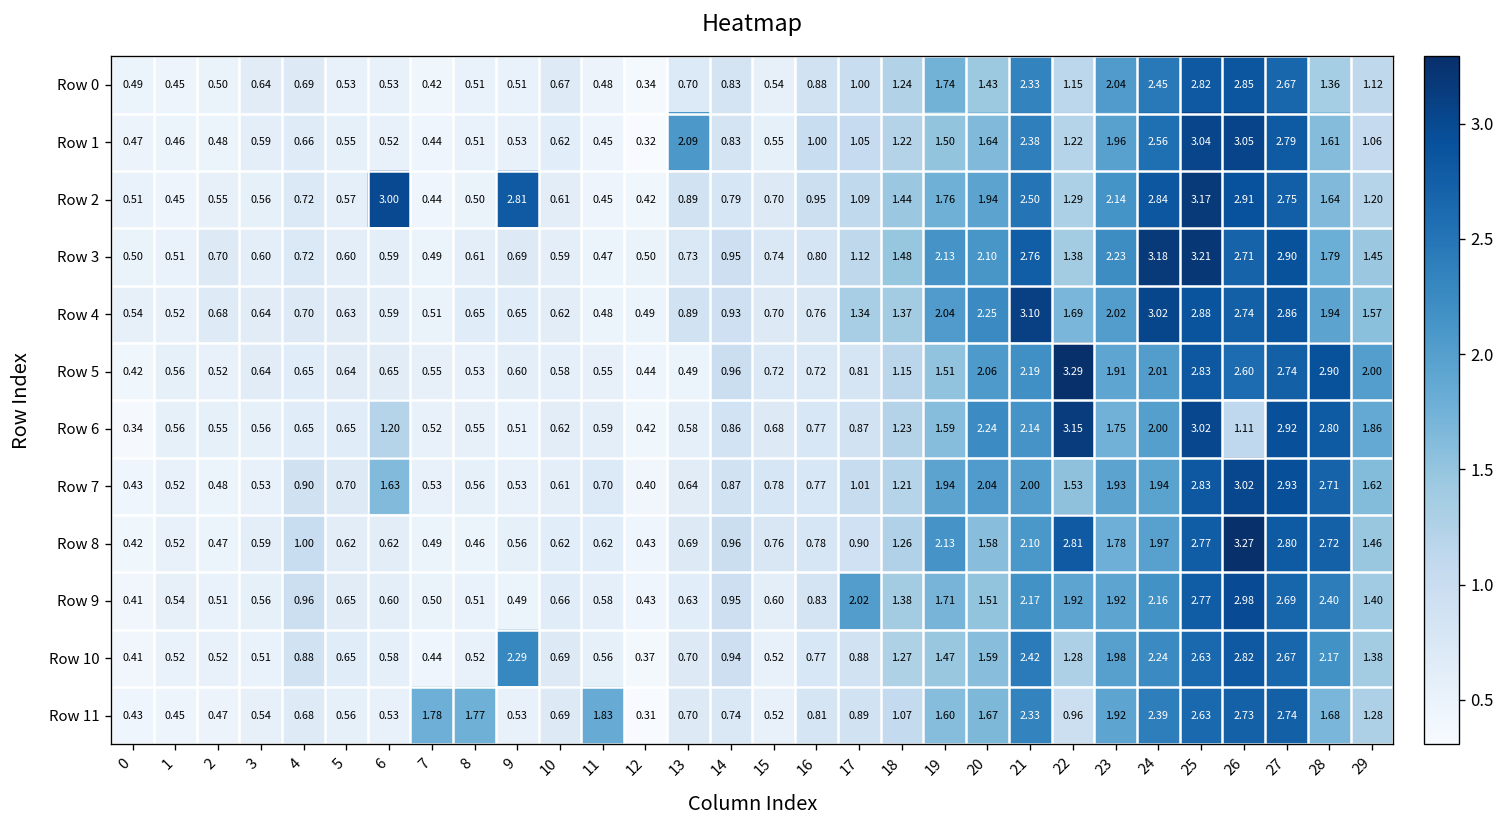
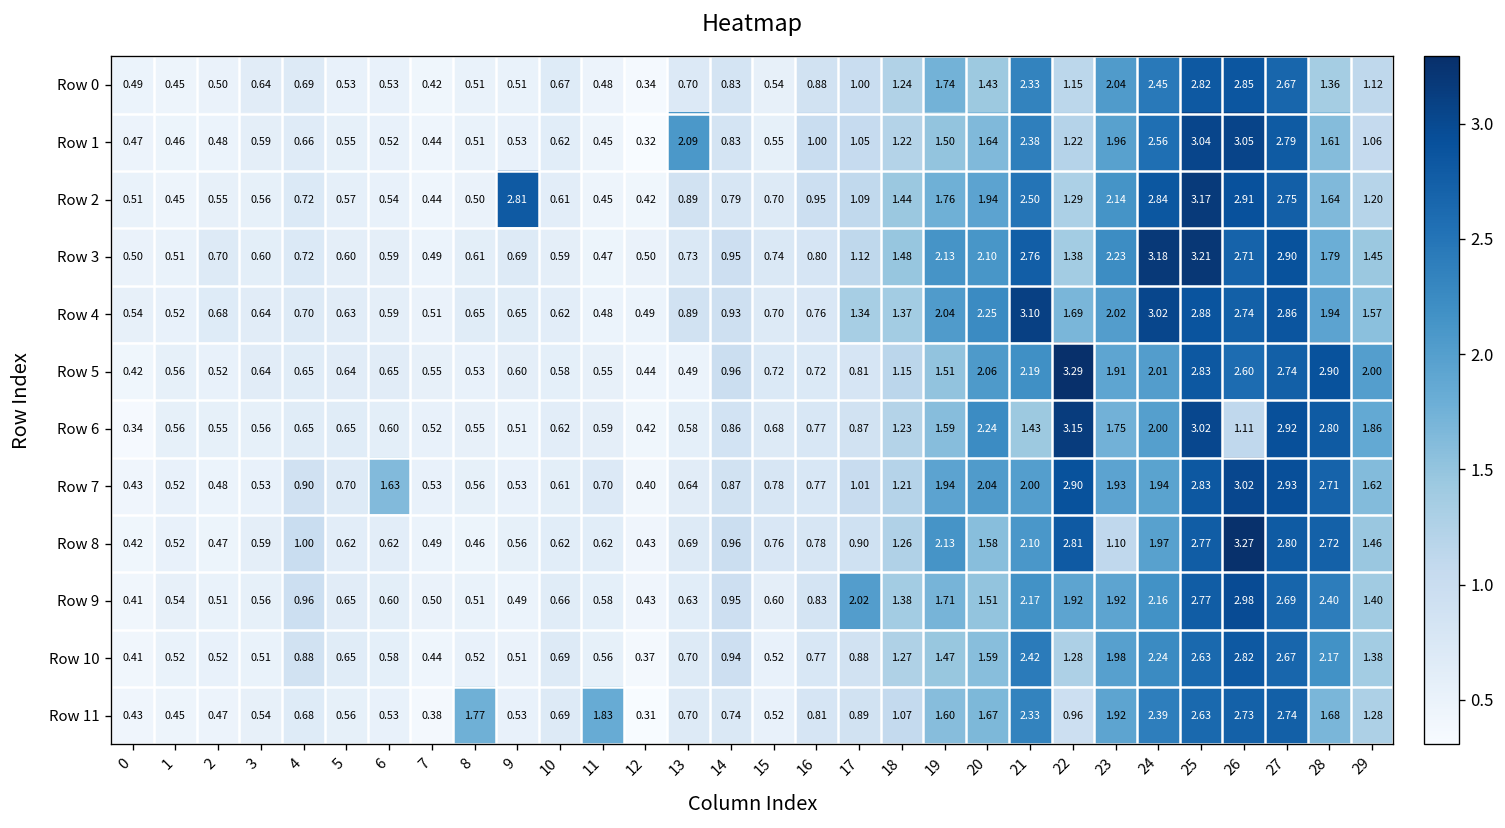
  {
    "Row 2": {
      "0": 0.51,
      "1": 0.45,
      "2": 0.55,
      "3": 0.56,
      "4": 0.72,
      "5": 0.57,
-     "6": 3.00,
+     "6": 0.54,
      "7": 0.44,
      "8": 0.50,
      "9": 2.81,
      "10": 0.61,
      "11": 0.45,
      "12": 0.42,
      "13": 0.89,
      "14": 0.79,
      "15": 0.70,
      "16": 0.95,
      "17": 1.09,
      "18": 1.44,
      "19": 1.76,
      "20": 1.94,
      "21": 2.50,
      "22": 1.29,
      "23": 2.14,
      "24": 2.84,
      "25": 3.17,
      "26": 2.91,
      "27": 2.75,
      "28": 1.64,
      "29": 1.20
    },
    "Row 6": {
      "0": 0.34,
      "1": 0.56,
      "2": 0.55,
      "3": 0.56,
      "4": 0.65,
      "5": 0.65,
-     "6": 1.20,
+     "6": 0.60,
      "7": 0.52,
      "8": 0.55,
      "9": 0.51,
      "10": 0.62,
      "11": 0.59,
      "12": 0.42,
      "13": 0.58,
      "14": 0.86,
      "15": 0.68,
      "16": 0.77,
      "17": 0.87,
      "18": 1.23,
      "19": 1.59,
      "20": 2.24,
-     "21": 2.14,
+     "21": 1.43,
      "22": 3.15,
      "23": 1.75,
      "24": 2.00,
      "25": 3.02,
      "26": 1.11,
      "27": 2.92,
      "28": 2.80,
      "29": 1.86
    },
    "Row 7": {
      "0": 0.43,
      "1": 0.52,
      "2": 0.48,
      "3": 0.53,
      "4": 0.90,
      "5": 0.70,
      "6": 1.63,
      "7": 0.53,
      "8": 0.56,
      "9": 0.53,
      "10": 0.61,
      "11": 0.70,
      "12": 0.40,
      "13": 0.64,
      "14": 0.87,
      "15": 0.78,
      "16": 0.77,
      "17": 1.01,
      "18": 1.21,
      "19": 1.94,
      "20": 2.04,
      "21": 2.00,
-     "22": 1.53,
+     "22": 2.90,
      "23": 1.93,
      "24": 1.94,
      "25": 2.83,
      "26": 3.02,
      "27": 2.93,
      "28": 2.71,
      "29": 1.62
    },
    "Row 8": {
      "0": 0.42,
      "1": 0.52,
      "2": 0.47,
      "3": 0.59,
      "4": 1.00,
      "5": 0.62,
      "6": 0.62,
      "7": 0.49,
      "8": 0.46,
      "9": 0.56,
      "10": 0.62,
      "11": 0.62,
      "12": 0.43,
      "13": 0.69,
      "14": 0.96,
      "15": 0.76,
      "16": 0.78,
      "17": 0.90,
      "18": 1.26,
      "19": 2.13,
      "20": 1.58,
      "21": 2.10,
      "22": 2.81,
-     "23": 1.78,
+     "23": 1.10,
      "24": 1.97,
      "25": 2.77,
      "26": 3.27,
      "27": 2.80,
      "28": 2.72,
      "29": 1.46
    },
    "Row 10": {
      "0": 0.41,
      "1": 0.52,
      "2": 0.52,
      "3": 0.51,
      "4": 0.88,
      "5": 0.65,
      "6": 0.58,
      "7": 0.44,
      "8": 0.52,
-     "9": 2.29,
+     "9": 0.51,
      "10": 0.69,
      "11": 0.56,
      "12": 0.37,
      "13": 0.70,
      "14": 0.94,
      "15": 0.52,
      "16": 0.77,
      "17": 0.88,
      "18": 1.27,
      "19": 1.47,
      "20": 1.59,
      "21": 2.42,
      "22": 1.28,
      "23": 1.98,
      "24": 2.24,
      "25": 2.63,
      "26": 2.82,
      "27": 2.67,
      "28": 2.17,
      "29": 1.38
    },
    "Row 11": {
      "0": 0.43,
      "1": 0.45,
      "2": 0.47,
      "3": 0.54,
      "4": 0.68,
      "5": 0.56,
      "6": 0.53,
-     "7": 1.78,
+     "7": 0.38,
      "8": 1.77,
      "9": 0.53,
      "10": 0.69,
      "11": 1.83,
      "12": 0.31,
      "13": 0.70,
      "14": 0.74,
      "15": 0.52,
      "16": 0.81,
      "17": 0.89,
      "18": 1.07,
      "19": 1.60,
      "20": 1.67,
      "21": 2.33,
      "22": 0.96,
      "23": 1.92,
      "24": 2.39,
      "25": 2.63,
      "26": 2.73,
      "27": 2.74,
      "28": 1.68,
      "29": 1.28
    }
  }
